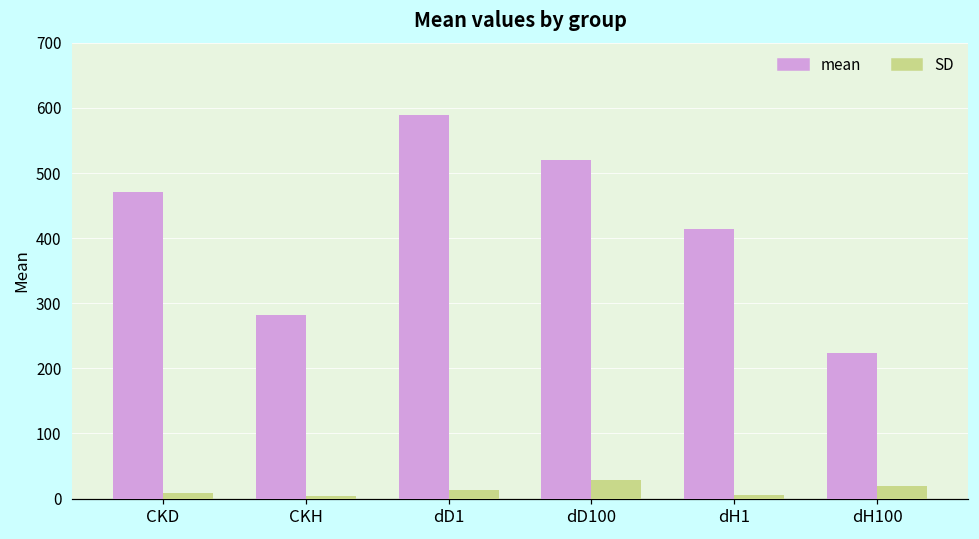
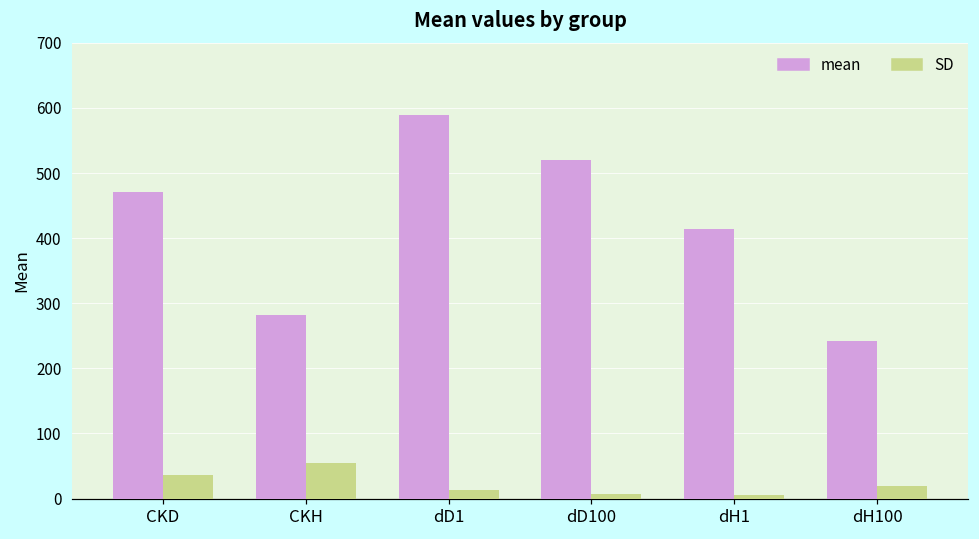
  {
    "mean": {
      "CKD": 470,
      "CKH": 280,
      "dD1": 590,
      "dD100": 520,
      "dH1": 410,
-     "dH100": 220
+     "dH100": 240
    },
    "SD": {
-     "CKD": 10,
-     "CKH": 0,
+     "CKD": 40,
+     "CKH": 50,
      "dD1": 10,
-     "dD100": 30,
+     "dD100": 10,
      "dH1": 10,
      "dH100": 20
    }
  }
